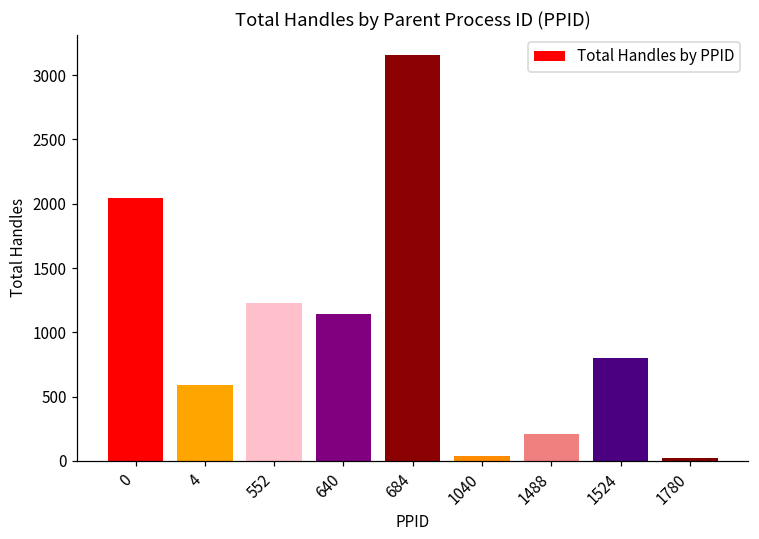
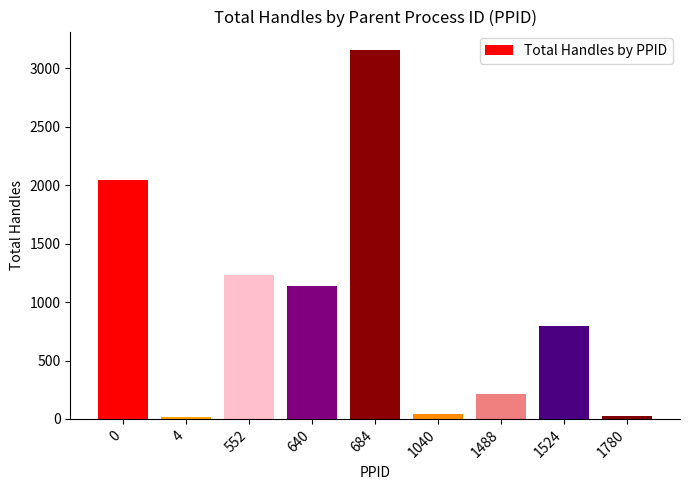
  {
    "0": 2050,
-   "4": 590,
+   "4": 20,
    "552": 1230,
    "640": 1140,
    "684": 3160,
    "1040": 40,
    "1488": 210,
    "1524": 800,
    "1780": 20
  }
